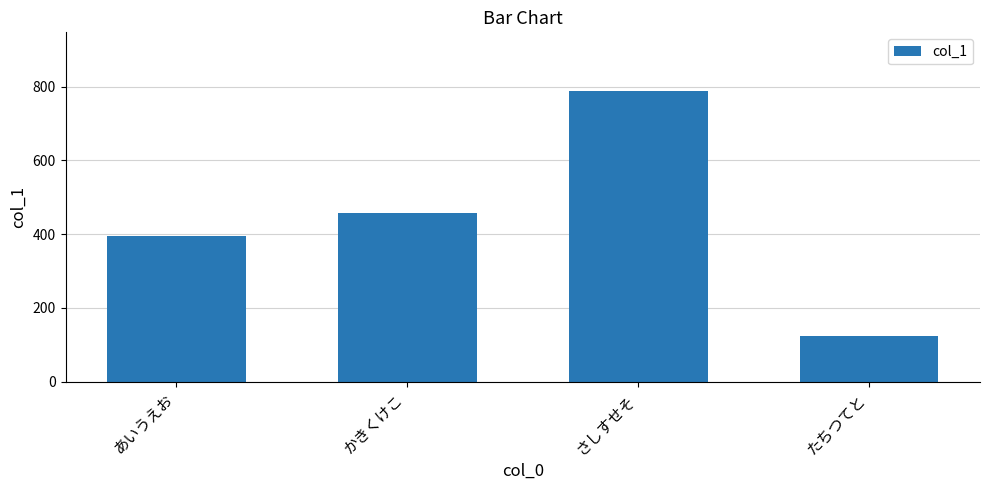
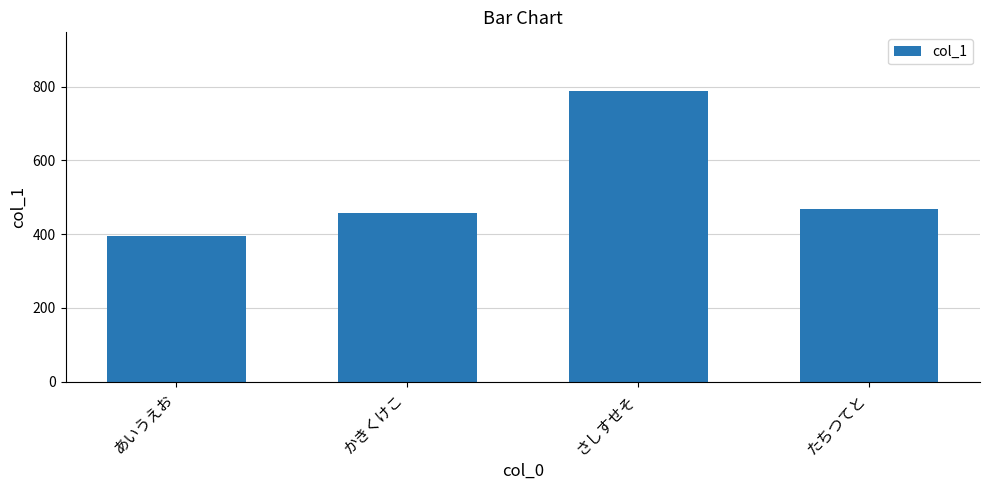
  {
    "あいうえお": 400,
    "かきくけこ": 460,
    "さしすせそ": 790,
-   "たちつてと": 120
+   "たちつてと": 470
  }
